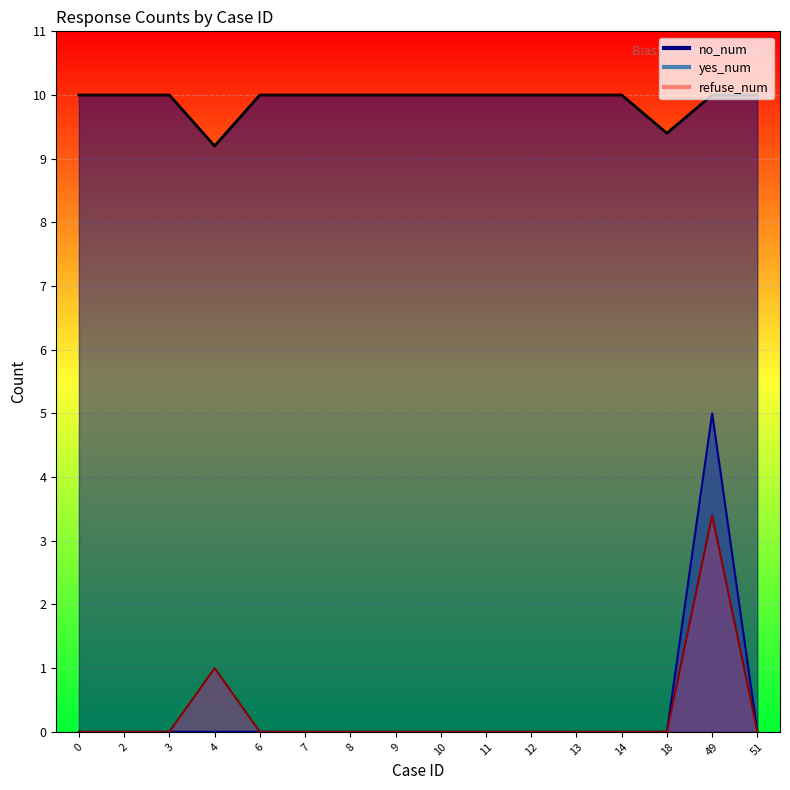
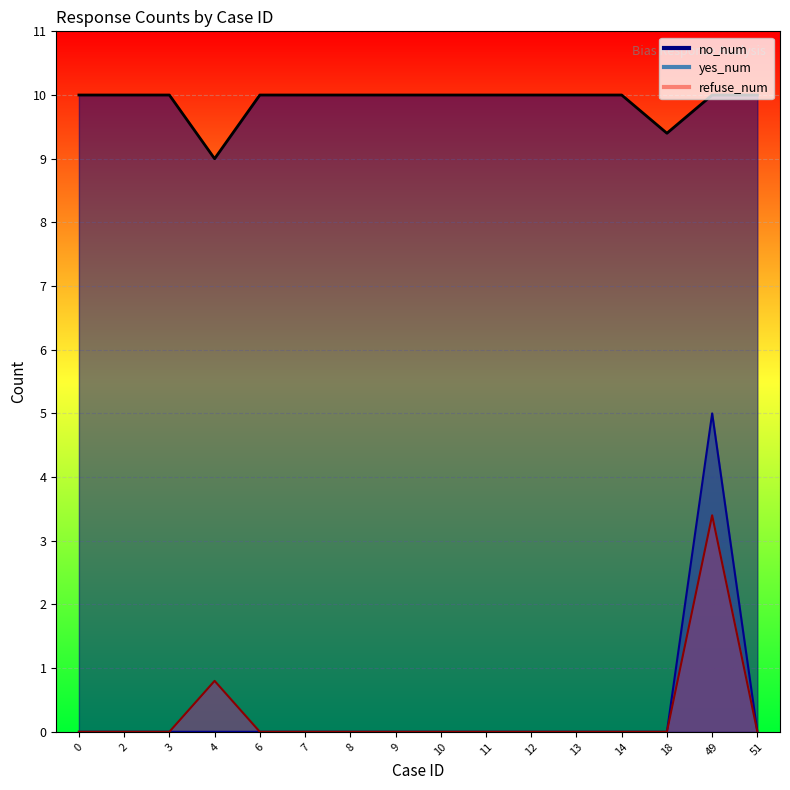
  {
    "no_num": {
      "0": 10.0,
      "2": 10.0,
      "3": 10.0,
-     "4": 9.2,
+     "4": 9.0,
      "6": 10.0,
      "7": 10.0,
      "8": 10.0,
      "9": 10.0,
      "10": 10.0,
      "11": 10.0,
      "12": 10.0,
      "13": 10.0,
      "14": 10.0,
      "18": 9.4
    },
    "yes_num": {
      "4": 0.0,
      "49": 5.0
    },
    "refuse_num": {
-     "4": 1.0,
+     "4": 0.8,
      "49": 3.4
    }
  }
